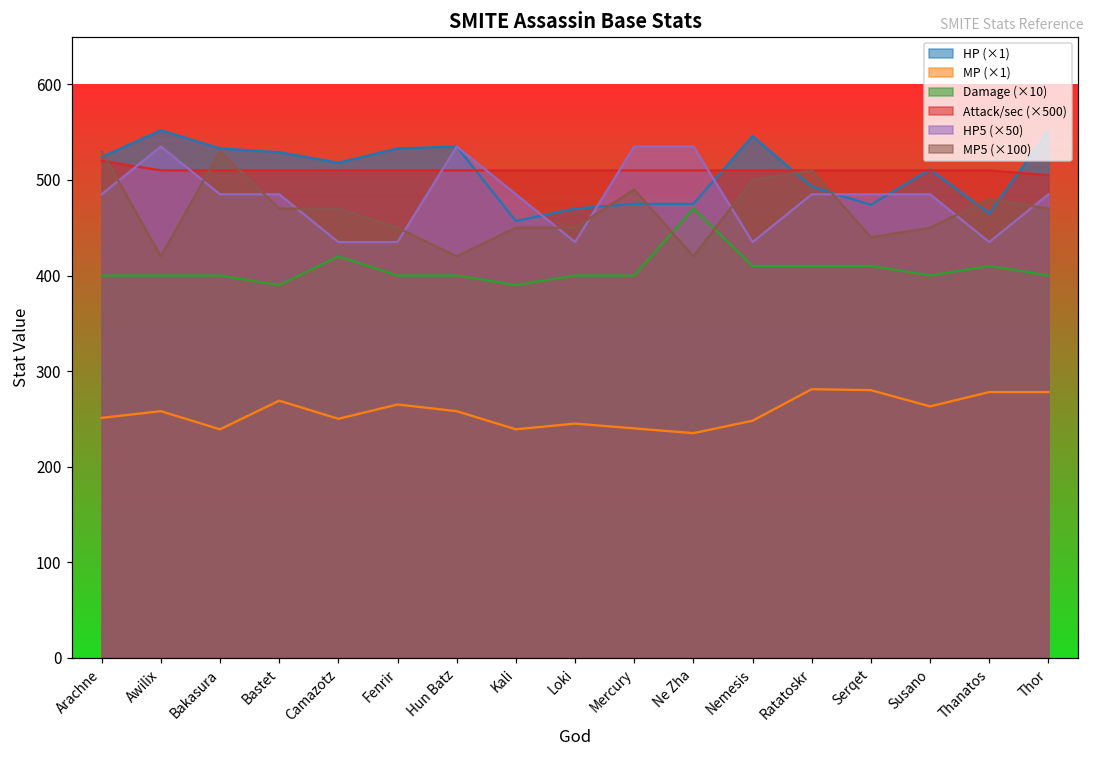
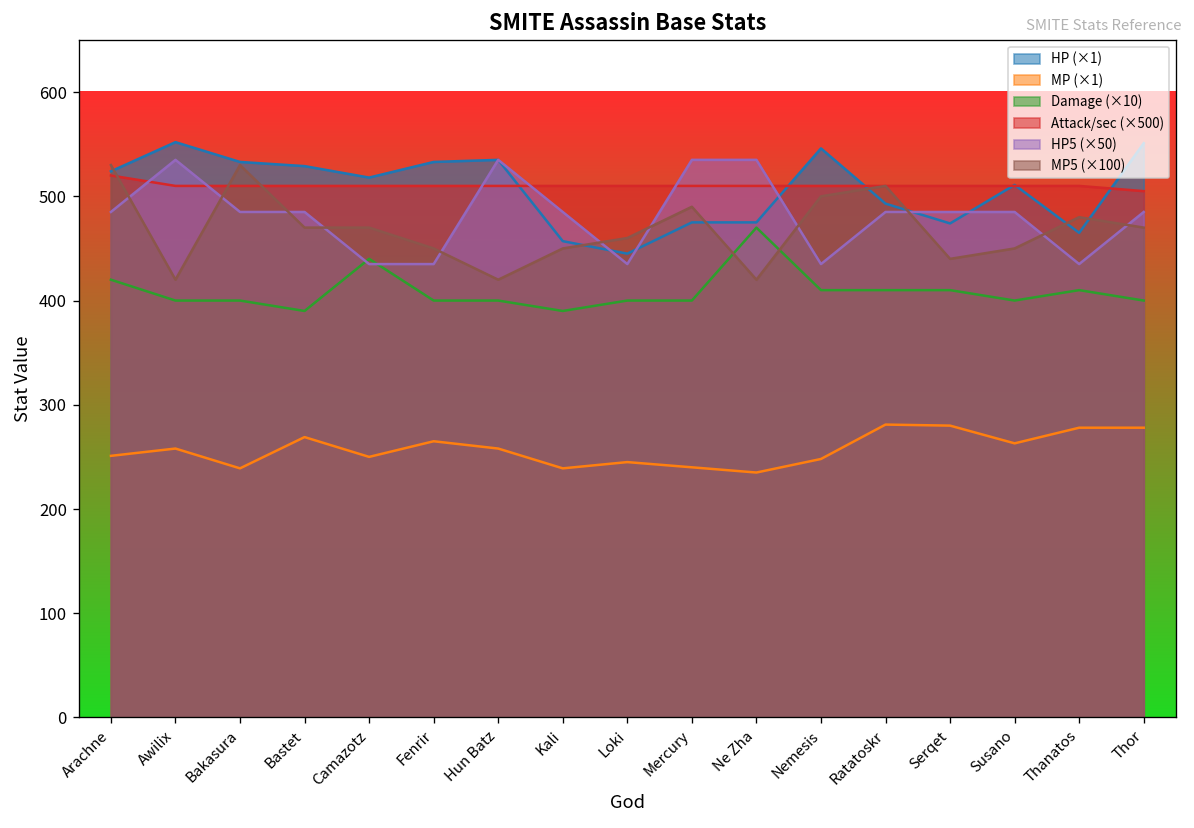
  {
    "HP (×1)": {
      "Arachne": 520,
      "Awilix": 550,
      "Bakasura": 530,
      "Bastet": 530,
      "Camazotz": 520,
      "Fenrir": 530,
      "Kali": 460,
-     "Loki": 470,
+     "Loki": 450,
      "Mercury": 480,
      "Ne Zha": 480,
      "Nemesis": 550,
      "Ratatoskr": 490,
      "Serqet": 470,
      "Thanatos": 470
    },
    "MP (×1)": {
      "Arachne": 250,
      "Awilix": 260,
      "Bakasura": 240,
      "Bastet": 270,
      "Camazotz": 250,
      "Fenrir": 270,
      "Hun Batz": 260,
      "Kali": 240,
      "Loki": 250,
      "Mercury": 240,
      "Ne Zha": 240,
      "Nemesis": 250,
      "Ratatoskr": 280,
      "Serqet": 280,
      "Susano": 260,
      "Thanatos": 280,
      "Thor": 280
    },
    "Damage (×10)": {
-     "Arachne": 400,
+     "Arachne": 420,
      "Awilix": 400,
      "Bakasura": 400,
      "Bastet": 390,
-     "Camazotz": 420,
+     "Camazotz": 440,
      "Fenrir": 400,
      "Hun Batz": 400,
      "Kali": 390,
      "Loki": 400,
      "Mercury": 400,
      "Ne Zha": 470,
      "Nemesis": 410,
      "Ratatoskr": 410,
      "Serqet": 410,
      "Susano": 400,
      "Thanatos": 410,
      "Thor": 400
    },
    "Attack/sec (×500)": {
      "Arachne": 520,
      "Awilix": 510,
      "Bakasura": 510,
      "Bastet": 510,
      "Camazotz": 510,
      "Fenrir": 510,
      "Hun Batz": 510,
      "Kali": 510,
      "Loki": 510,
      "Mercury": 510,
      "Ne Zha": 510,
      "Nemesis": 510,
      "Serqet": 510,
      "Thanatos": 510,
      "Thor": 510
    },
    "HP5 (×50)": {
      "Arachne": 480,
      "Awilix": 540,
      "Bakasura": 480,
      "Bastet": 480,
      "Camazotz": 430,
      "Fenrir": 430,
      "Kali": 480,
      "Loki": 430,
      "Mercury": 540,
      "Ne Zha": 540,
      "Nemesis": 430,
      "Ratatoskr": 480,
      "Serqet": 480,
      "Susano": 480,
      "Thanatos": 430,
      "Thor": 480
    },
    "MP5 (×100)": {
      "Arachne": 530,
      "Awilix": 420,
      "Bakasura": 530,
      "Bastet": 470,
      "Camazotz": 470,
      "Fenrir": 450,
      "Hun Batz": 420,
      "Kali": 450,
-     "Loki": 450,
+     "Loki": 460,
      "Mercury": 490,
      "Ne Zha": 420,
      "Nemesis": 500,
      "Serqet": 440,
      "Susano": 450,
      "Thanatos": 480,
      "Thor": 470
    }
  }
